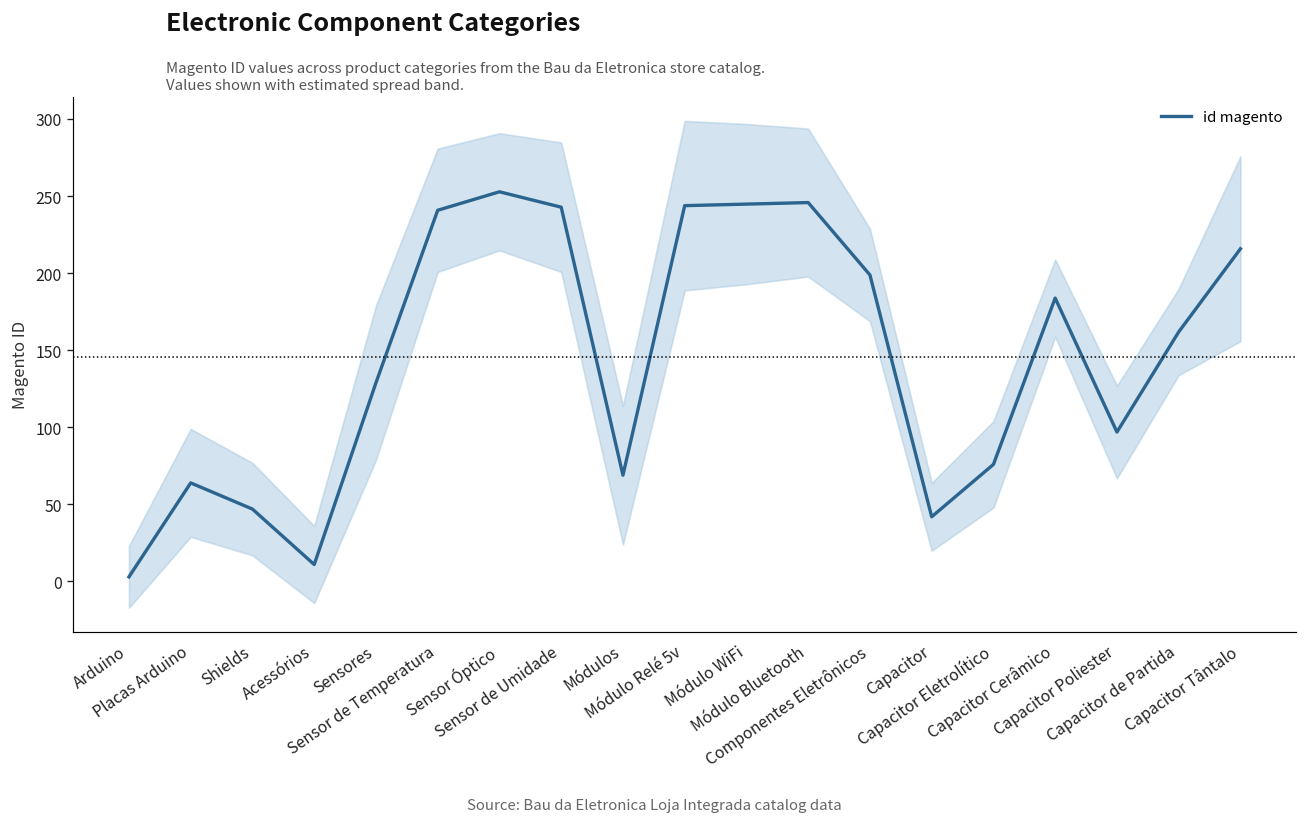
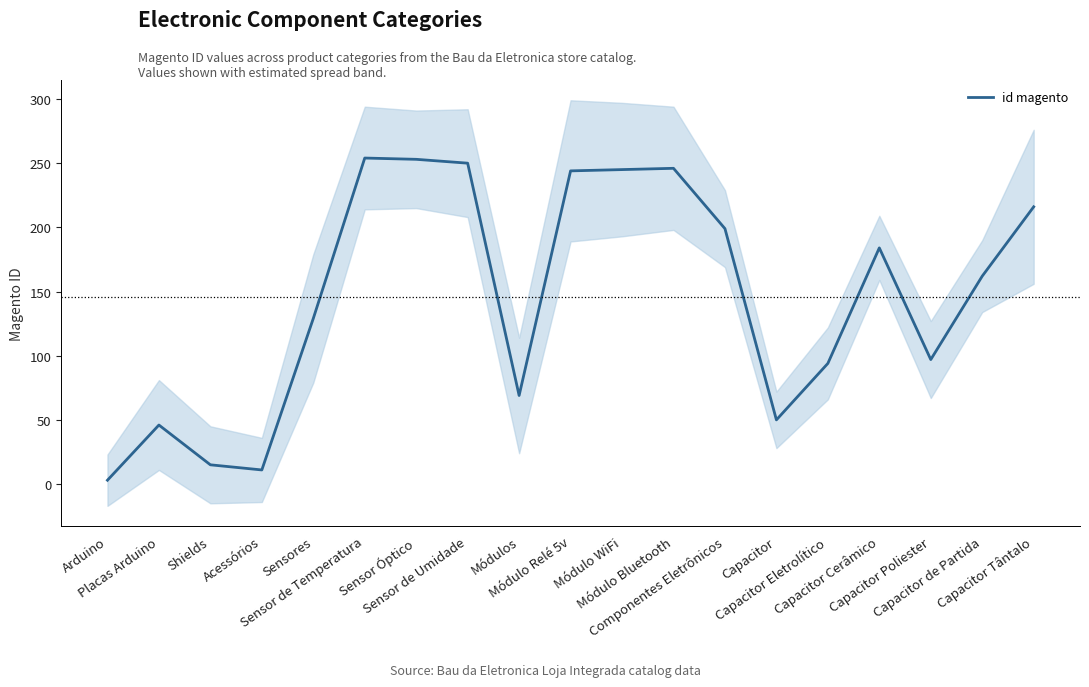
  {
    "id magento": {
      "Arduino": 3,
-     "Placas Arduino": 64,
-     "Shields": 47,
+     "Placas Arduino": 46,
+     "Shields": 15,
      "Acessórios": 11,
      "Sensores": 129,
-     "Sensor de Temperatura": 241,
+     "Sensor de Temperatura": 254,
      "Sensor Óptico": 253,
-     "Sensor de Umidade": 243,
+     "Sensor de Umidade": 250,
      "Módulos": 69,
      "Módulo Relé 5v": 244,
      "Módulo WiFi": 245,
      "Módulo Bluetooth": 246,
      "Componentes Eletrônicos": 199,
-     "Capacitor": 42,
-     "Capacitor Eletrolítico": 76,
+     "Capacitor": 50,
+     "Capacitor Eletrolítico": 94,
      "Capacitor Cerâmico": 184,
      "Capacitor Poliester": 97,
      "Capacitor de Partida": 162,
      "Capacitor Tântalo": 216
    }
  }
